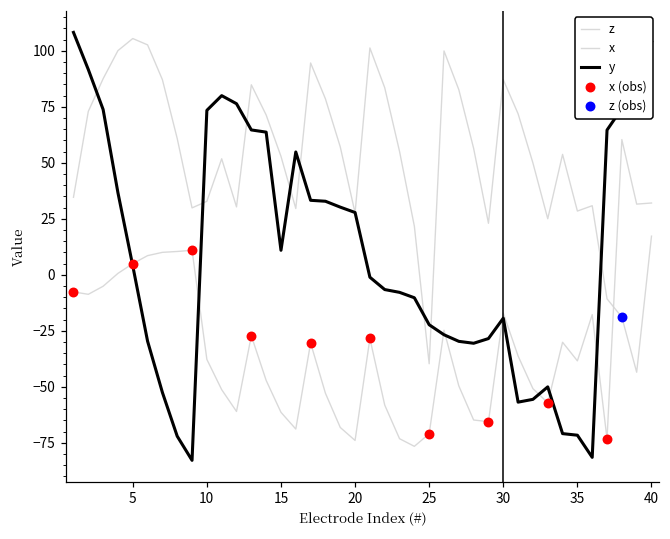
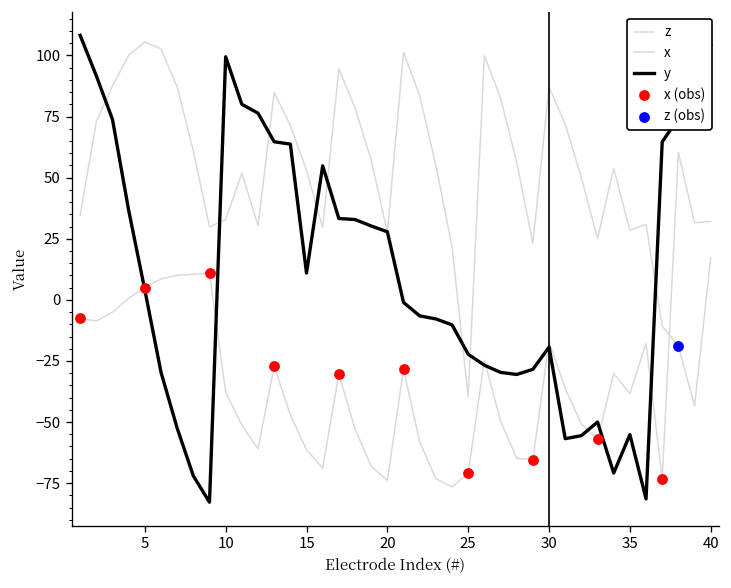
  {
    "y": {
-     "10": 73,
+     "10": 99,
      "15": 11,
      "25": -22,
      "30": -19,
-     "35": -72
+     "35": -55
    }
  }
